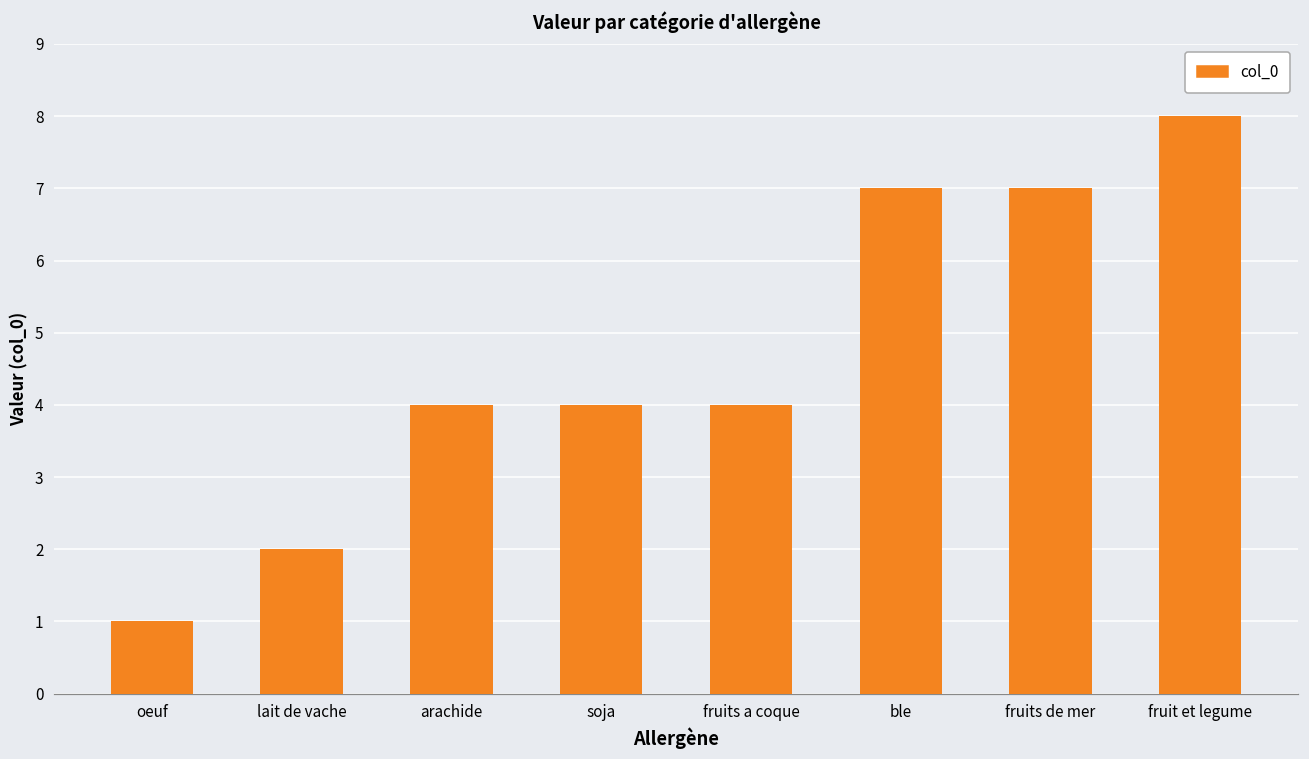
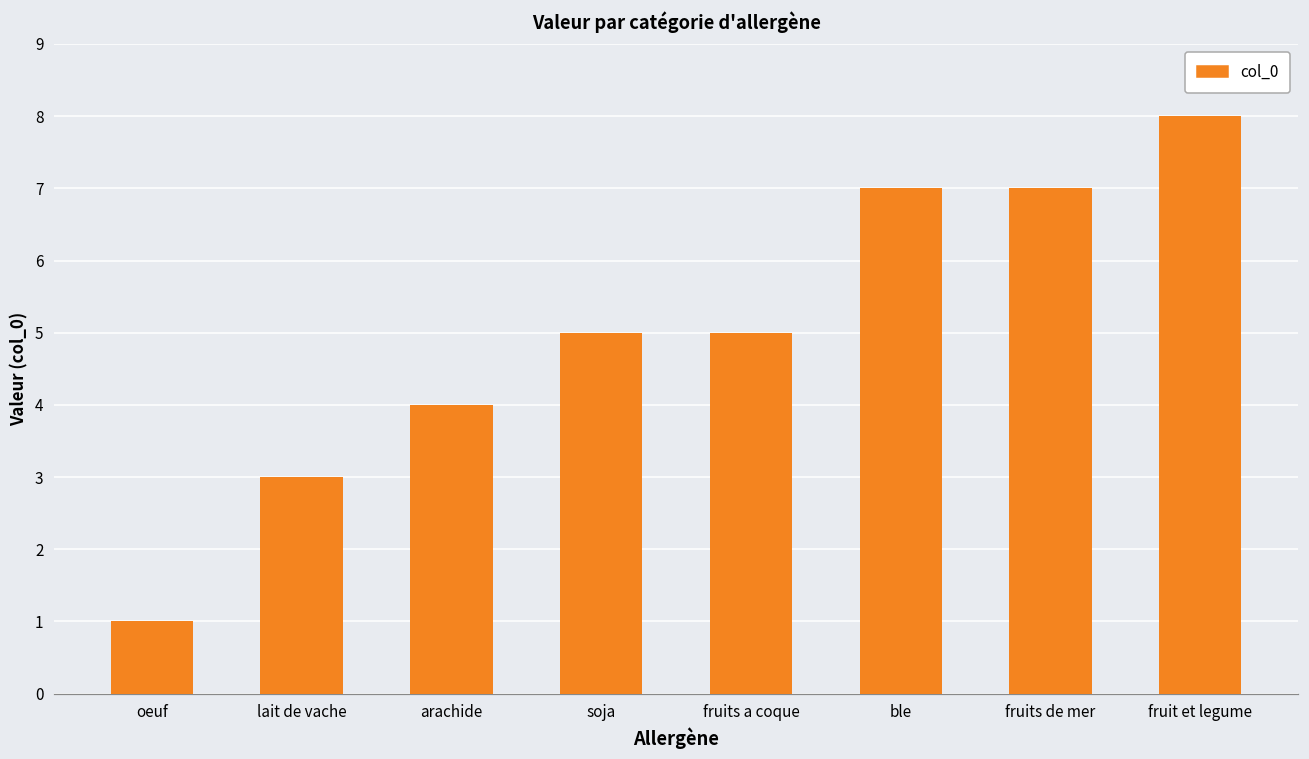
  {
    "oeuf": 1,
-   "lait de vache": 2,
+   "lait de vache": 3,
    "arachide": 4,
-   "soja": 4,
-   "fruits a coque": 4,
+   "soja": 5,
+   "fruits a coque": 5,
    "ble": 7,
    "fruits de mer": 7,
    "fruit et legume": 8
  }
